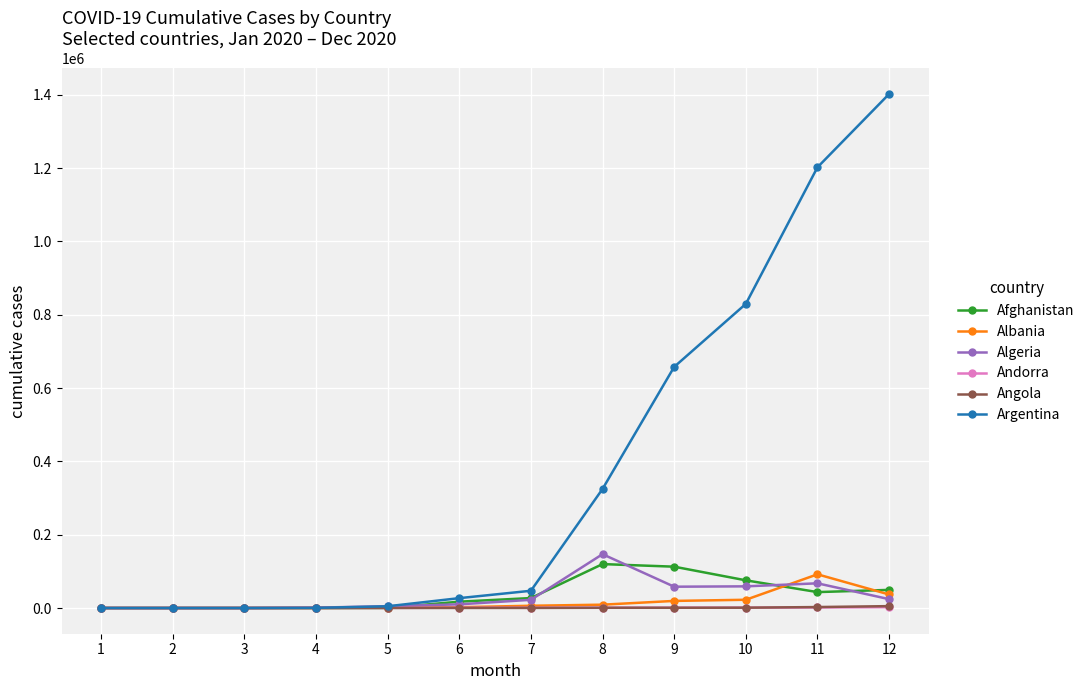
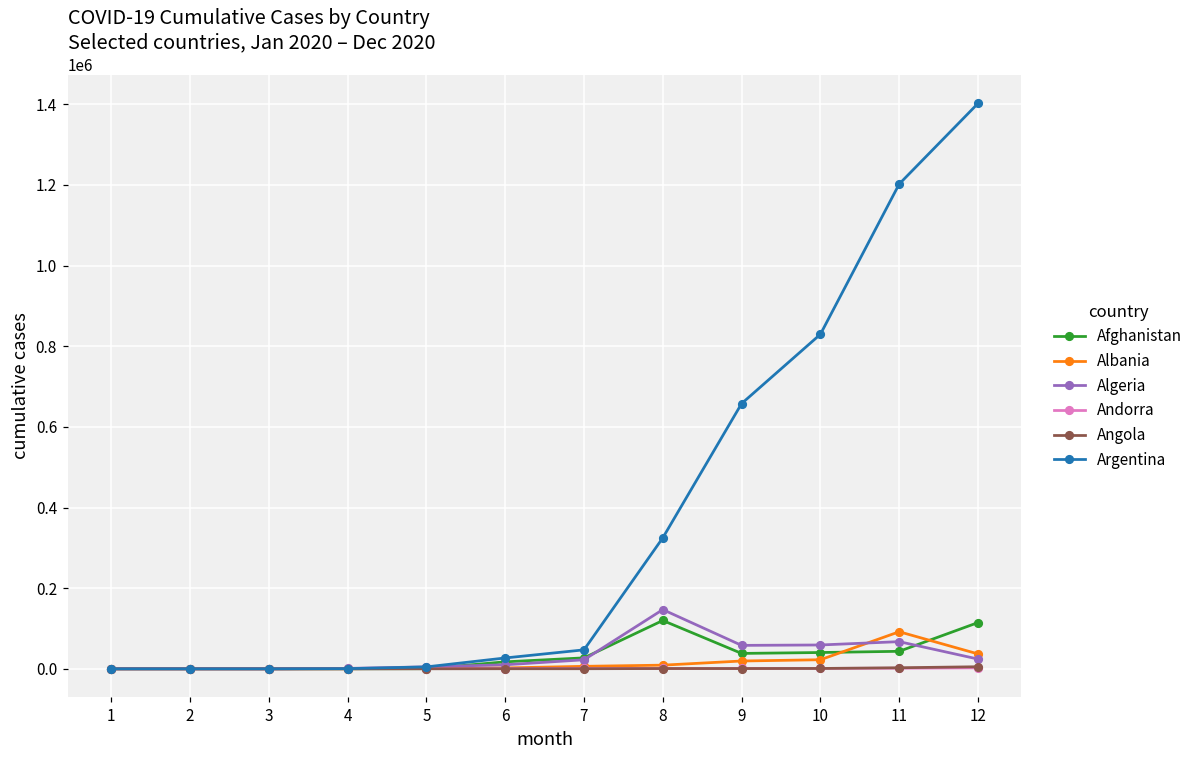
  {
    "Afghanistan": {
      "6": 20000,
      "8": 120000,
-     "9": 110000,
-     "10": 80000,
+     "9": 40000,
+     "10": 40000,
      "11": 40000,
-     "12": 50000
+     "12": 110000
    },
    "Albania": {
      "8": 10000,
      "9": 20000,
      "10": 20000,
      "11": 90000,
      "12": 40000
    },
    "Algeria": {
      "6": 10000,
      "8": 150000,
      "9": 60000,
      "10": 60000,
      "11": 70000,
      "12": 20000
    },
    "Argentina": {
      "6": 30000,
      "7": 50000,
      "8": 320000,
      "9": 660000,
      "10": 830000,
      "11": 1200000,
      "12": 1400000
    }
  }
